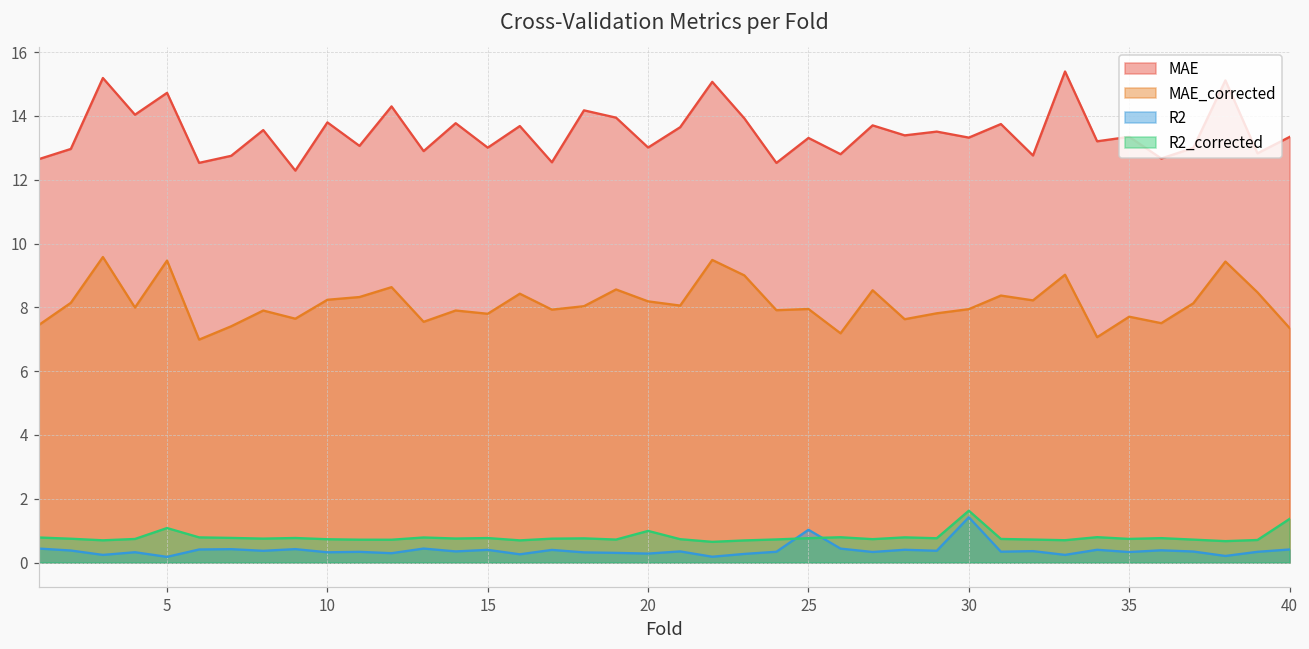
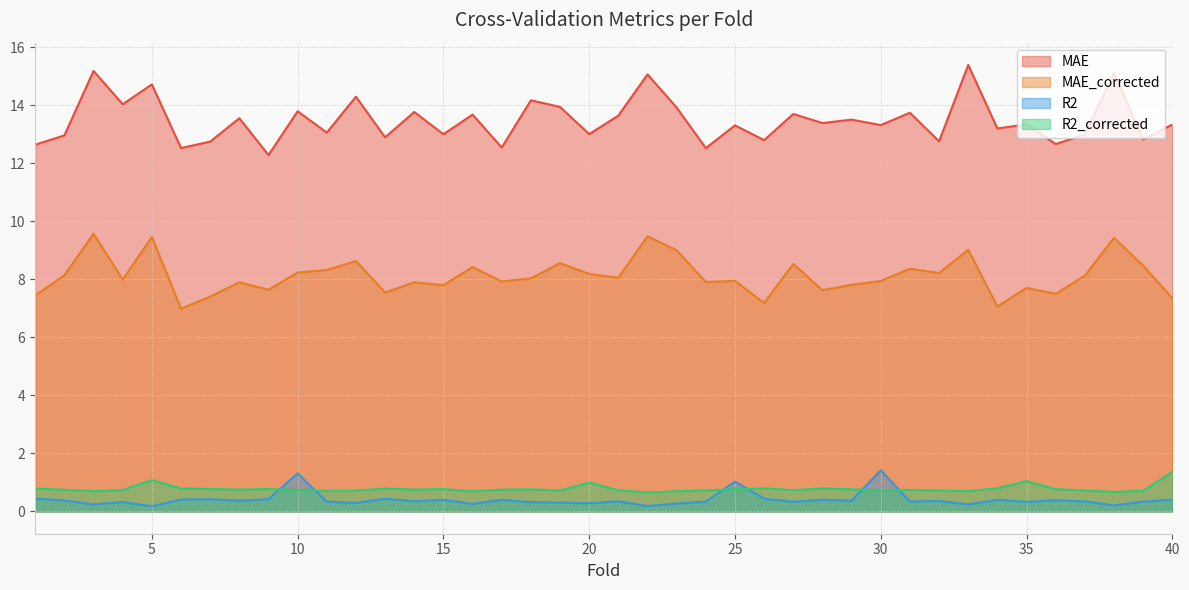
  {
    "R2": {
      "5": 0.2,
-     "10": 0.3,
+     "10": 1.3,
      "15": 0.4,
      "20": 0.3,
      "25": 1.0,
      "30": 1.4,
      "35": 0.3,
      "40": 0.4
    },
    "R2_corrected": {
      "5": 1.1,
      "10": 0.7,
      "15": 0.8,
      "20": 1.0,
      "25": 0.8,
-     "30": 1.6,
-     "35": 0.7,
+     "30": 0.7,
+     "35": 1.0,
      "40": 1.4
    }
  }
